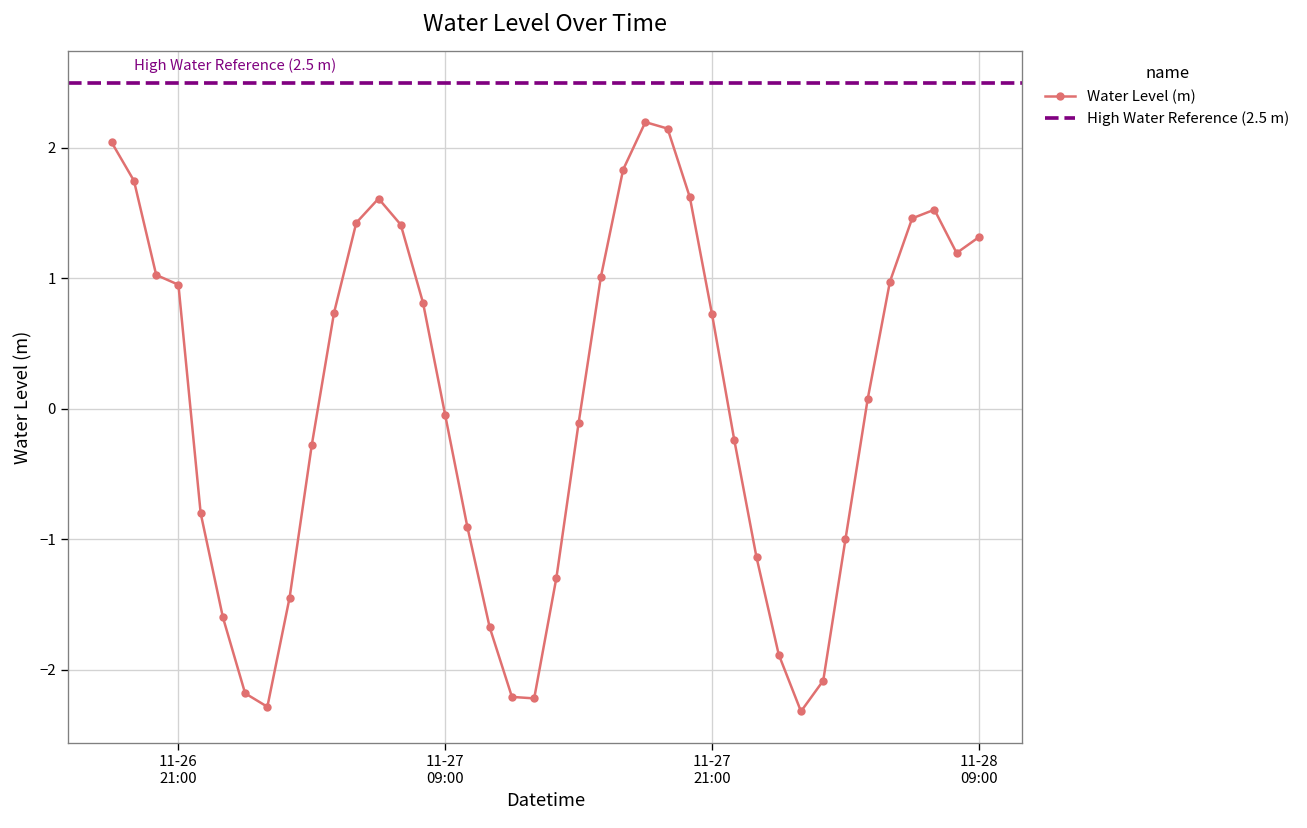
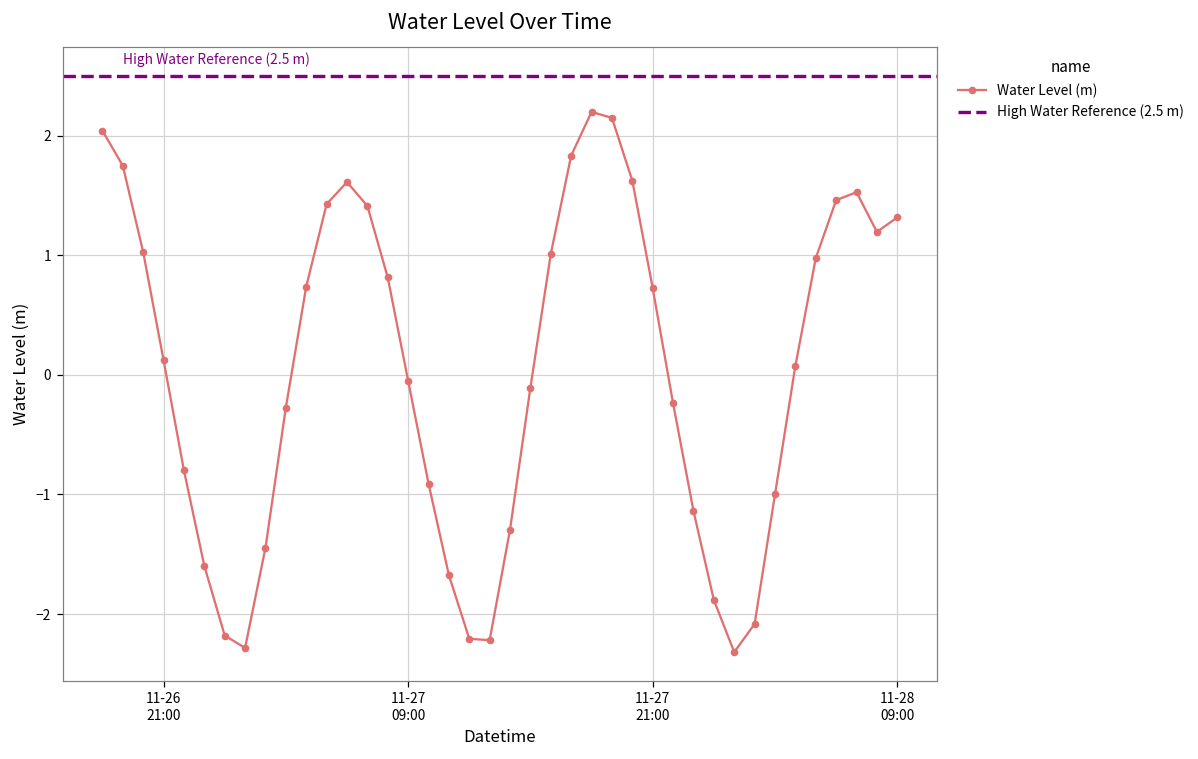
  {
-   "11-26 21:00": 0.95,
+   "11-26 21:00": 0.12,
    "11-27 09:00": -0.05,
    "11-27 21:00": 0.72,
    "11-28 09:00": 1.32
  }
